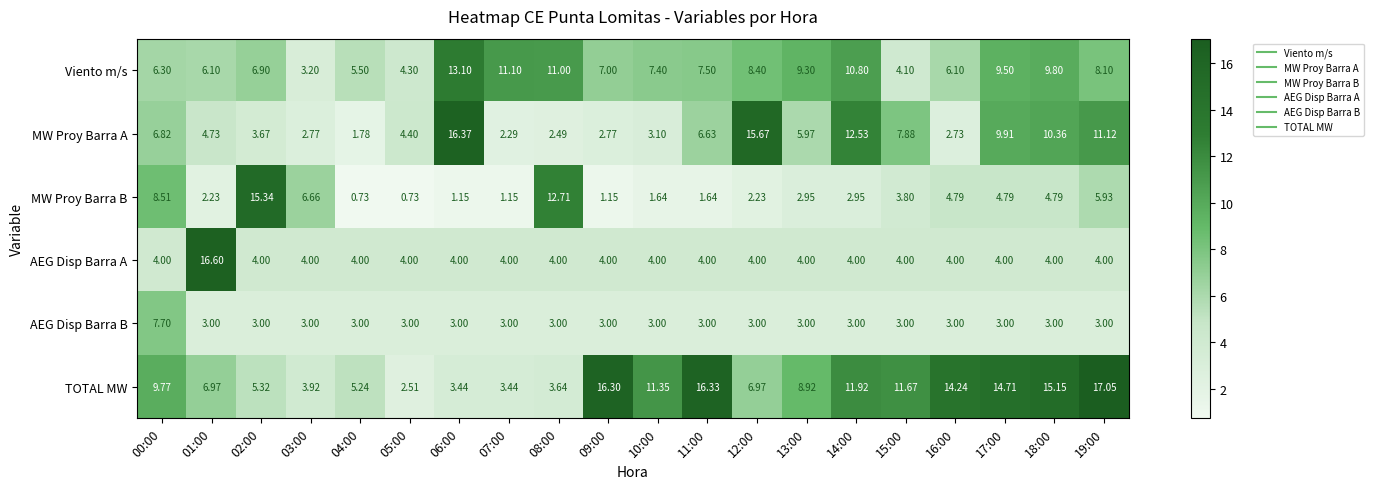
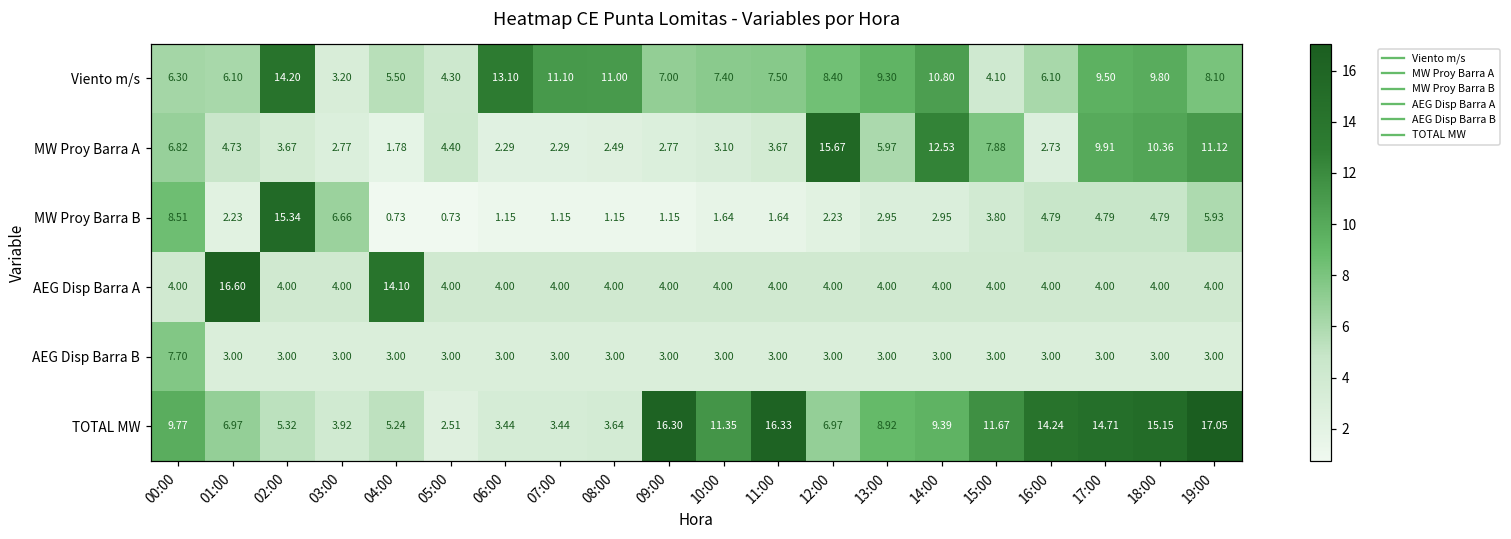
  {
    "Viento m/s": {
      "00:00": 6.30,
      "01:00": 6.10,
-     "02:00": 6.90,
+     "02:00": 14.20,
      "03:00": 3.20,
      "04:00": 5.50,
      "05:00": 4.30,
      "06:00": 13.10,
      "07:00": 11.10,
      "08:00": 11.00,
      "09:00": 7.00,
      "10:00": 7.40,
      "11:00": 7.50,
      "12:00": 8.40,
      "13:00": 9.30,
      "14:00": 10.80,
      "15:00": 4.10,
      "16:00": 6.10,
      "17:00": 9.50,
      "18:00": 9.80,
      "19:00": 8.10
    },
    "MW Proy Barra A": {
      "00:00": 6.82,
      "01:00": 4.73,
      "02:00": 3.67,
      "03:00": 2.77,
      "04:00": 1.78,
      "05:00": 4.40,
-     "06:00": 16.37,
+     "06:00": 2.29,
      "07:00": 2.29,
      "08:00": 2.49,
      "09:00": 2.77,
      "10:00": 3.10,
-     "11:00": 6.63,
+     "11:00": 3.67,
      "12:00": 15.67,
      "13:00": 5.97,
      "14:00": 12.53,
      "15:00": 7.88,
      "16:00": 2.73,
      "17:00": 9.91,
      "18:00": 10.36,
      "19:00": 11.12
    },
    "MW Proy Barra B": {
      "00:00": 8.51,
      "01:00": 2.23,
      "02:00": 15.34,
      "03:00": 6.66,
      "04:00": 0.73,
      "05:00": 0.73,
      "06:00": 1.15,
      "07:00": 1.15,
-     "08:00": 12.71,
+     "08:00": 1.15,
      "09:00": 1.15,
      "10:00": 1.64,
      "11:00": 1.64,
      "12:00": 2.23,
      "13:00": 2.95,
      "14:00": 2.95,
      "15:00": 3.80,
      "16:00": 4.79,
      "17:00": 4.79,
      "18:00": 4.79,
      "19:00": 5.93
    },
    "AEG Disp Barra A": {
      "00:00": 4.00,
      "01:00": 16.60,
      "02:00": 4.00,
      "03:00": 4.00,
-     "04:00": 4.00,
+     "04:00": 14.10,
      "05:00": 4.00,
      "06:00": 4.00,
      "07:00": 4.00,
      "08:00": 4.00,
      "09:00": 4.00,
      "10:00": 4.00,
      "11:00": 4.00,
      "12:00": 4.00,
      "13:00": 4.00,
      "14:00": 4.00,
      "15:00": 4.00,
      "16:00": 4.00,
      "17:00": 4.00,
      "18:00": 4.00,
      "19:00": 4.00
    },
    "AEG Disp Barra B": {
      "00:00": 7.70,
      "01:00": 3.00,
      "02:00": 3.00,
      "03:00": 3.00,
      "04:00": 3.00,
      "05:00": 3.00,
      "06:00": 3.00,
      "07:00": 3.00,
      "08:00": 3.00,
      "09:00": 3.00,
      "10:00": 3.00,
      "11:00": 3.00,
      "12:00": 3.00,
      "13:00": 3.00,
      "14:00": 3.00,
      "15:00": 3.00,
      "16:00": 3.00,
      "17:00": 3.00,
      "18:00": 3.00,
      "19:00": 3.00
    },
    "TOTAL MW": {
      "00:00": 9.77,
      "01:00": 6.97,
      "02:00": 5.32,
      "03:00": 3.92,
      "04:00": 5.24,
      "05:00": 2.51,
      "06:00": 3.44,
      "07:00": 3.44,
      "08:00": 3.64,
      "09:00": 16.30,
      "10:00": 11.35,
      "11:00": 16.33,
      "12:00": 6.97,
      "13:00": 8.92,
-     "14:00": 11.92,
+     "14:00": 9.39,
      "15:00": 11.67,
      "16:00": 14.24,
      "17:00": 14.71,
      "18:00": 15.15,
      "19:00": 17.05
    }
  }
